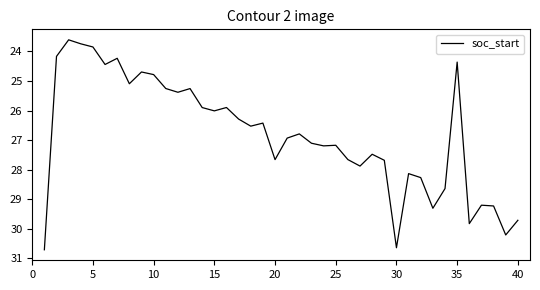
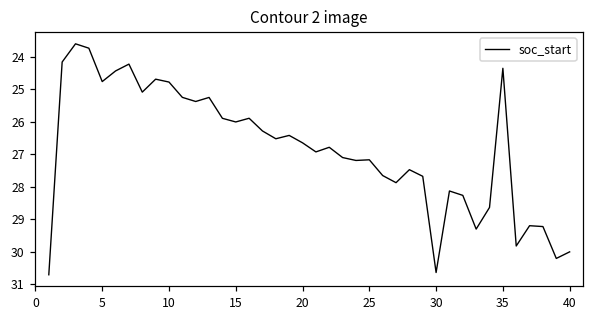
  {
-   "5": 23.8,
+   "5": 24.8,
    "10": 24.8,
    "15": 26.0,
-   "20": 27.7,
+   "20": 26.7,
    "25": 27.2,
    "30": 30.6,
    "35": 24.4,
-   "40": 29.7
+   "40": 30.0
  }
